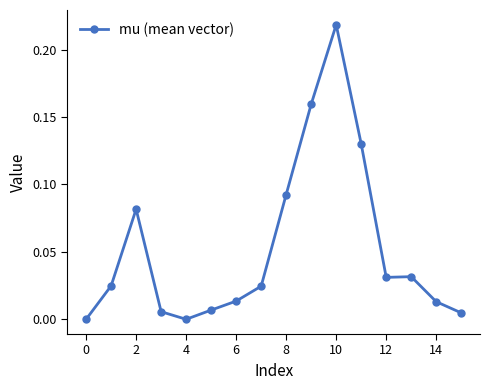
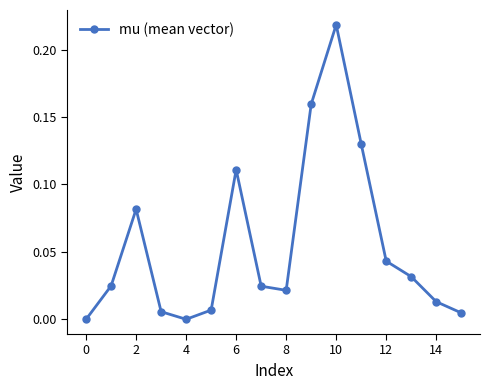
  {
    "0": 0.000,
    "2": 0.082,
    "4": 0.000,
-   "6": 0.013,
-   "8": 0.093,
+   "6": 0.111,
+   "8": 0.021,
    "10": 0.218,
-   "12": 0.031,
+   "12": 0.043,
    "14": 0.013
  }
